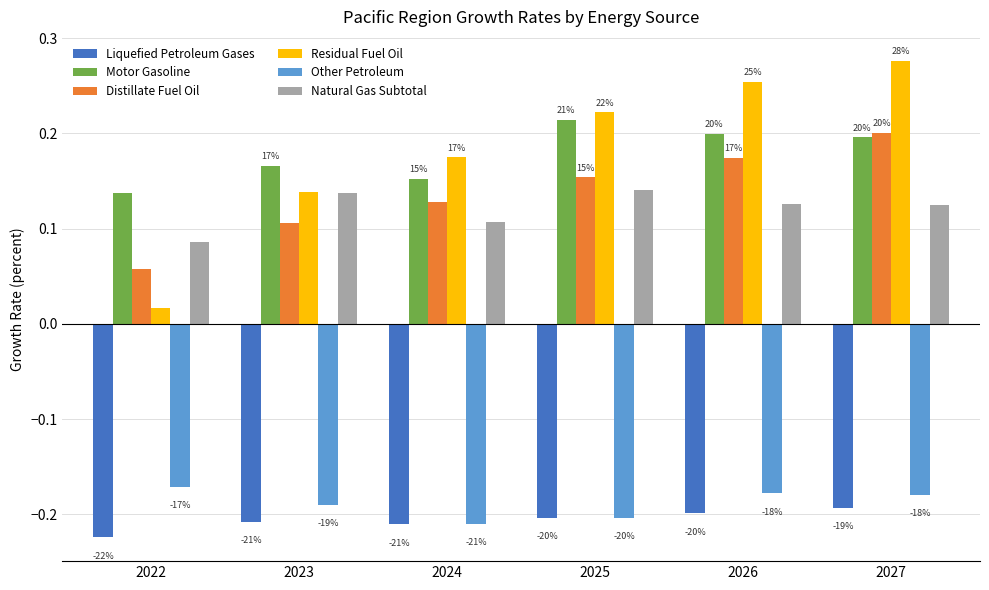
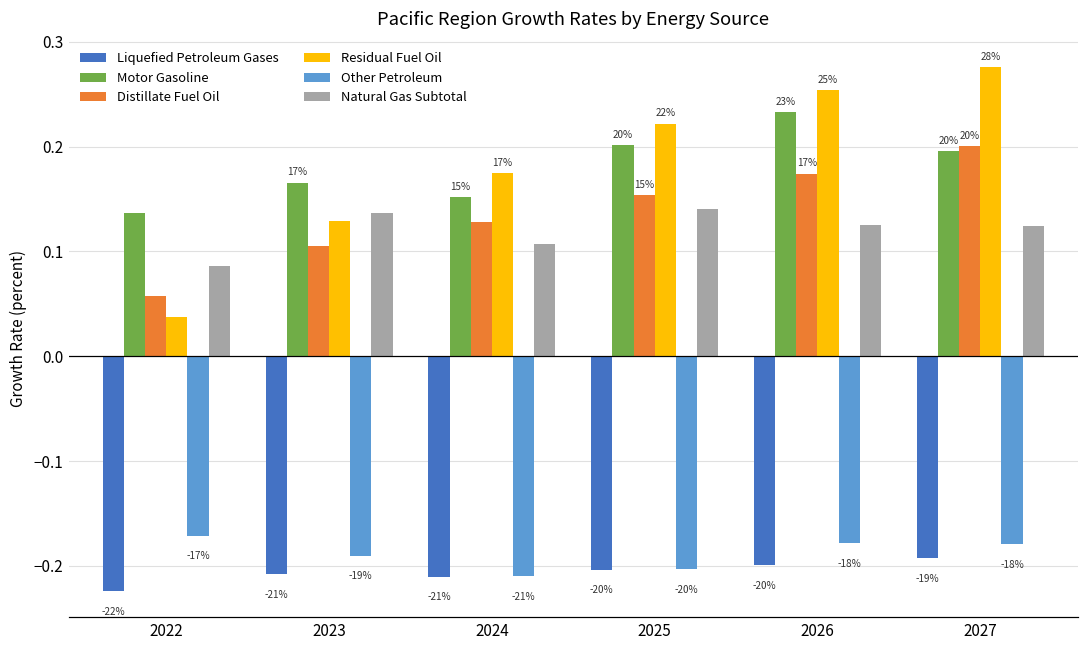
  {
    "Motor Gasoline": {
      "2023": "17%",
      "2024": "15%",
-     "2025": "21%",
-     "2026": "20%",
+     "2025": "20%",
+     "2026": "23%",
      "2027": "20%"
    },
    "Distillate Fuel Oil": {
      "2025": "15%",
      "2026": "17%",
      "2027": "20%"
    },
    "Residual Fuel Oil": {
-     "2022": "0.02",
-     "2023": "0.14"
+     "2022": "0.04",
+     "2023": "0.13"
    },
    "Natural Gas Subtotal": {
      "2022": "0.09",
      "2023": "0.14",
      "2024": "0.11",
      "2025": "0.14",
      "2026": "0.13",
      "2027": "0.12"
    }
  }
